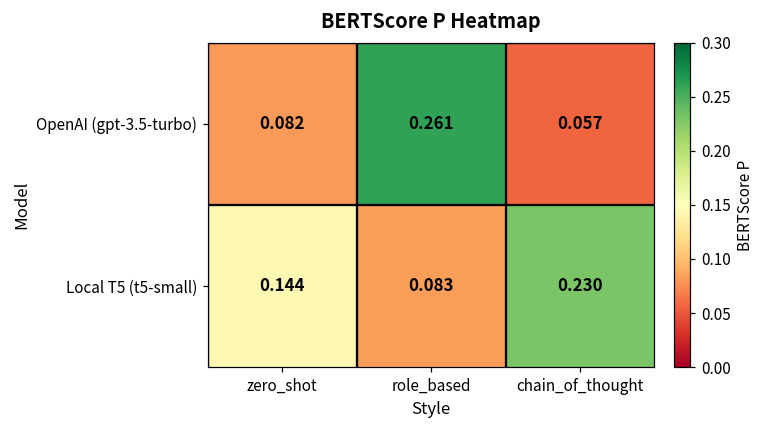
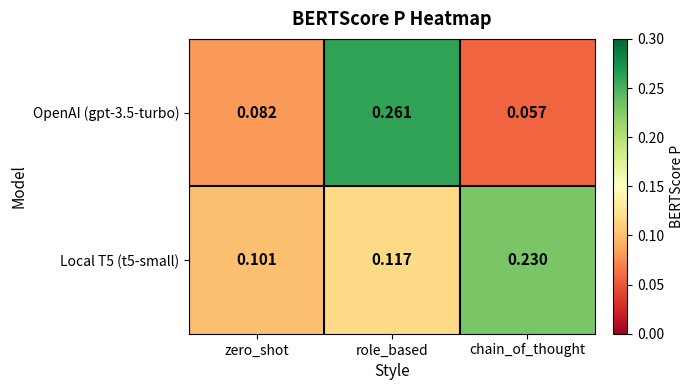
  {
    "OpenAI (gpt-3.5-turbo)": {
      "zero_shot": 0.082,
      "role_based": 0.261,
      "chain_of_thought": 0.057
    },
    "Local T5 (t5-small)": {
-     "zero_shot": 0.144,
-     "role_based": 0.083,
+     "zero_shot": 0.101,
+     "role_based": 0.117,
      "chain_of_thought": 0.230
    }
  }
